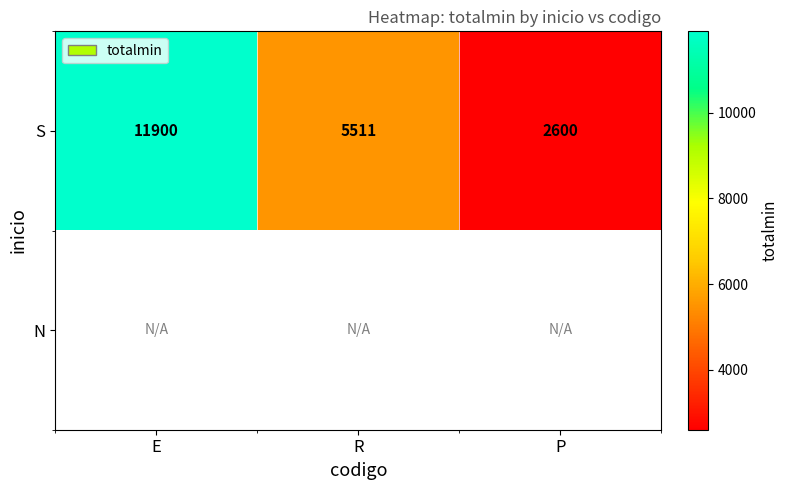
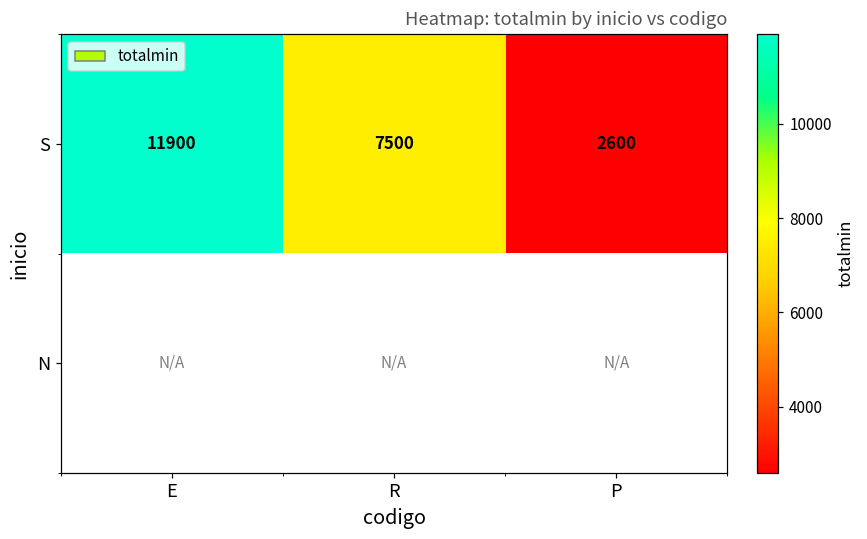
  {
    "S": {
      "E": 11900,
-     "R": 5511,
+     "R": 7500,
      "P": 2600
    }
  }
